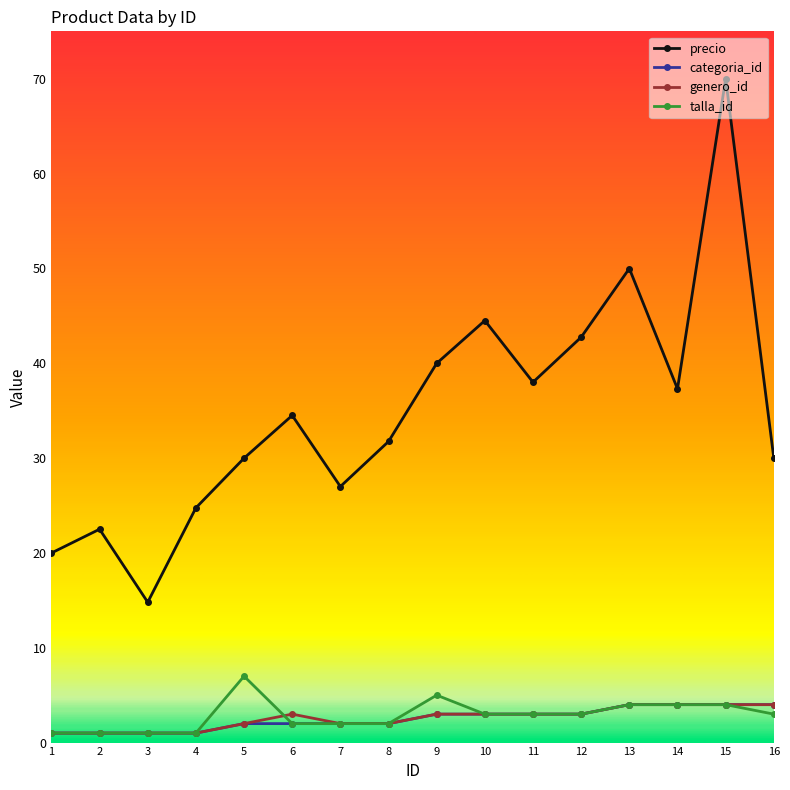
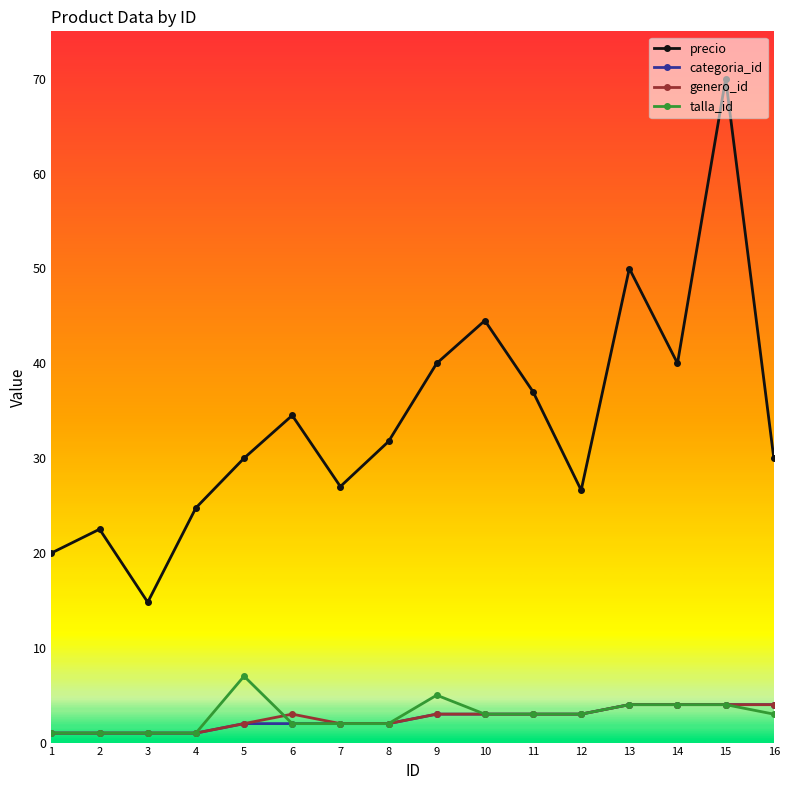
  {
    "precio": {
      "1": 20,
      "2": 23,
      "3": 15,
      "4": 25,
      "5": 30,
      "6": 35,
      "7": 27,
      "8": 32,
      "9": 40,
      "10": 45,
-     "11": 38,
-     "12": 43,
+     "11": 37,
+     "12": 27,
      "13": 50,
-     "14": 37,
+     "14": 40,
      "16": 30
    },
    "genero_id": {
      "6": 3
    },
    "talla_id": {
      "5": 7,
      "9": 5,
      "16": 3
    }
  }
